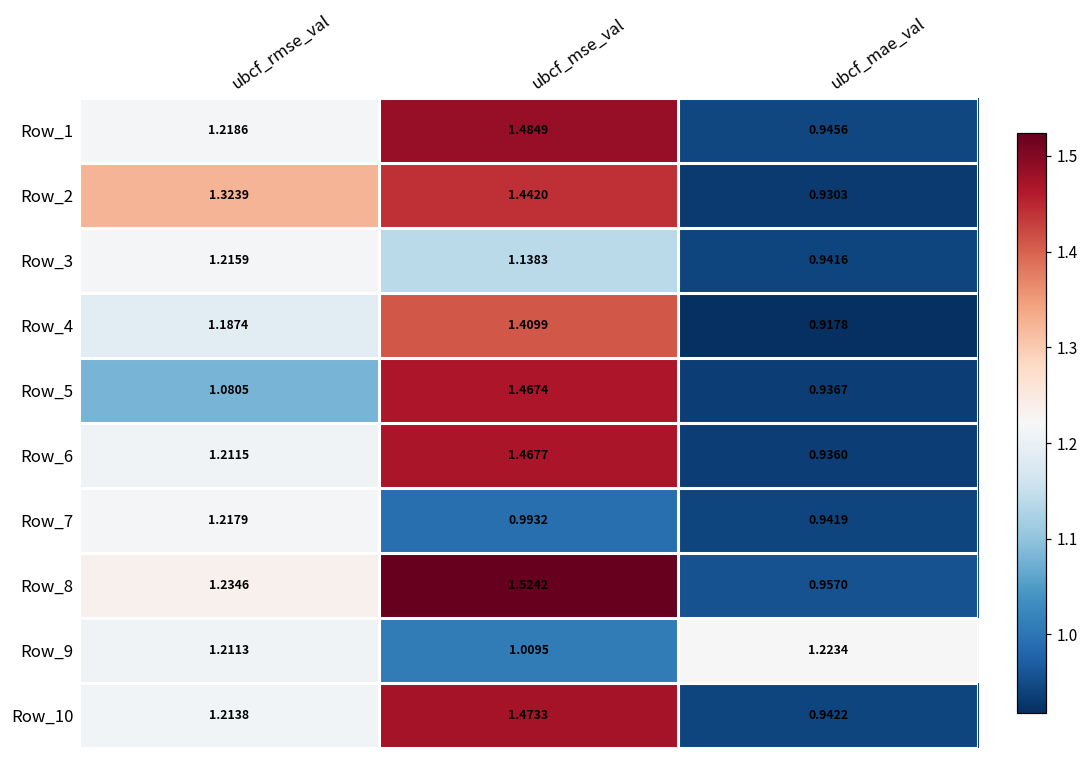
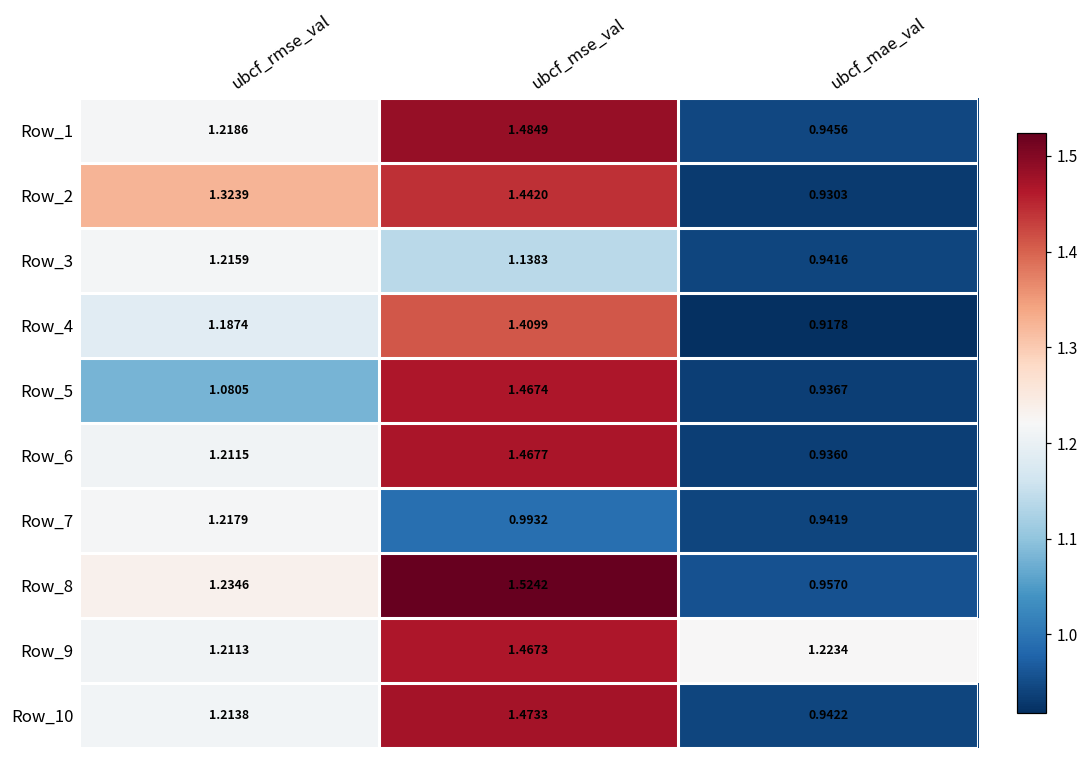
  {
    "Row_1": {
      "ubcf_rmse_val": 1.2186,
      "ubcf_mse_val": 1.4849,
      "ubcf_mae_val": 0.9456
    },
    "Row_2": {
      "ubcf_rmse_val": 1.3239,
      "ubcf_mse_val": 1.4420,
      "ubcf_mae_val": 0.9303
    },
    "Row_3": {
      "ubcf_rmse_val": 1.2159,
      "ubcf_mse_val": 1.1383,
      "ubcf_mae_val": 0.9416
    },
    "Row_4": {
      "ubcf_rmse_val": 1.1874,
      "ubcf_mse_val": 1.4099,
      "ubcf_mae_val": 0.9178
    },
    "Row_5": {
      "ubcf_rmse_val": 1.0805,
      "ubcf_mse_val": 1.4674,
      "ubcf_mae_val": 0.9367
    },
    "Row_6": {
      "ubcf_rmse_val": 1.2115,
      "ubcf_mse_val": 1.4677,
      "ubcf_mae_val": 0.9360
    },
    "Row_7": {
      "ubcf_rmse_val": 1.2179,
      "ubcf_mse_val": 0.9932,
      "ubcf_mae_val": 0.9419
    },
    "Row_8": {
      "ubcf_rmse_val": 1.2346,
      "ubcf_mse_val": 1.5242,
      "ubcf_mae_val": 0.9570
    },
    "Row_9": {
      "ubcf_rmse_val": 1.2113,
-     "ubcf_mse_val": 1.0095,
+     "ubcf_mse_val": 1.4673,
      "ubcf_mae_val": 1.2234
    },
    "Row_10": {
      "ubcf_rmse_val": 1.2138,
      "ubcf_mse_val": 1.4733,
      "ubcf_mae_val": 0.9422
    }
  }
